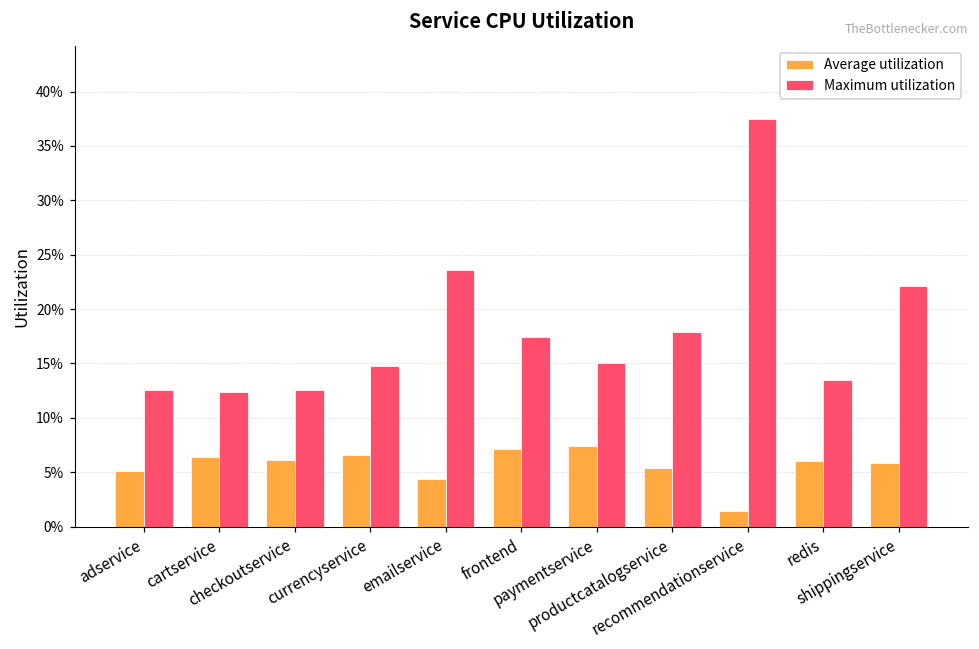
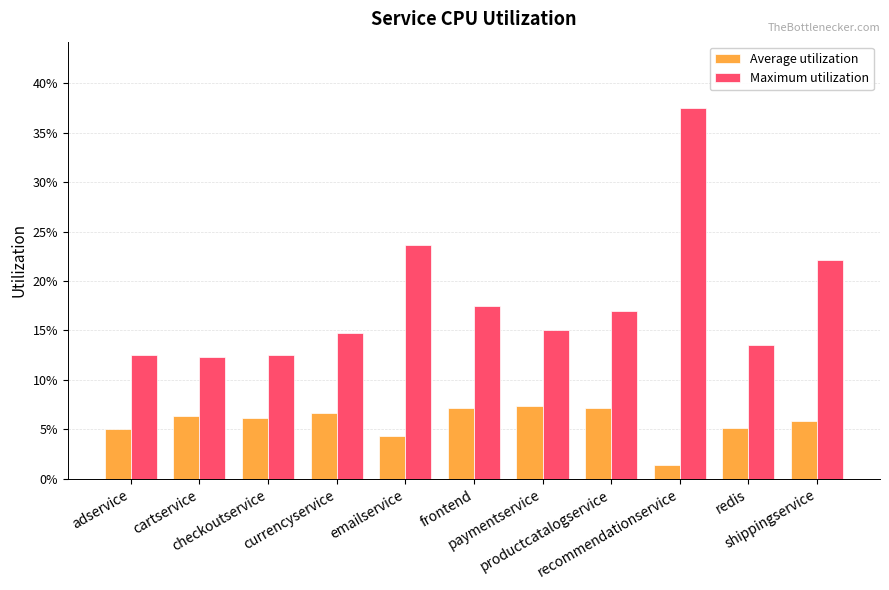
  {
    "Average utilization": {
      "adservice": "5%",
      "cartservice": "6%",
      "checkoutservice": "6%",
      "currencyservice": "7%",
      "emailservice": "4%",
      "frontend": "7%",
      "paymentservice": "7%",
-     "productcatalogservice": "5%",
+     "productcatalogservice": "7%",
      "recommendationservice": "1%",
-     "redis": "6%",
+     "redis": "5%",
      "shippingservice": "6%"
    },
    "Maximum utilization": {
      "adservice": "13%",
      "cartservice": "12%",
      "checkoutservice": "13%",
      "currencyservice": "15%",
      "emailservice": "24%",
      "frontend": "17%",
      "paymentservice": "15%",
-     "productcatalogservice": "18%",
+     "productcatalogservice": "17%",
      "recommendationservice": "37%",
      "redis": "13%",
      "shippingservice": "22%"
    }
  }
